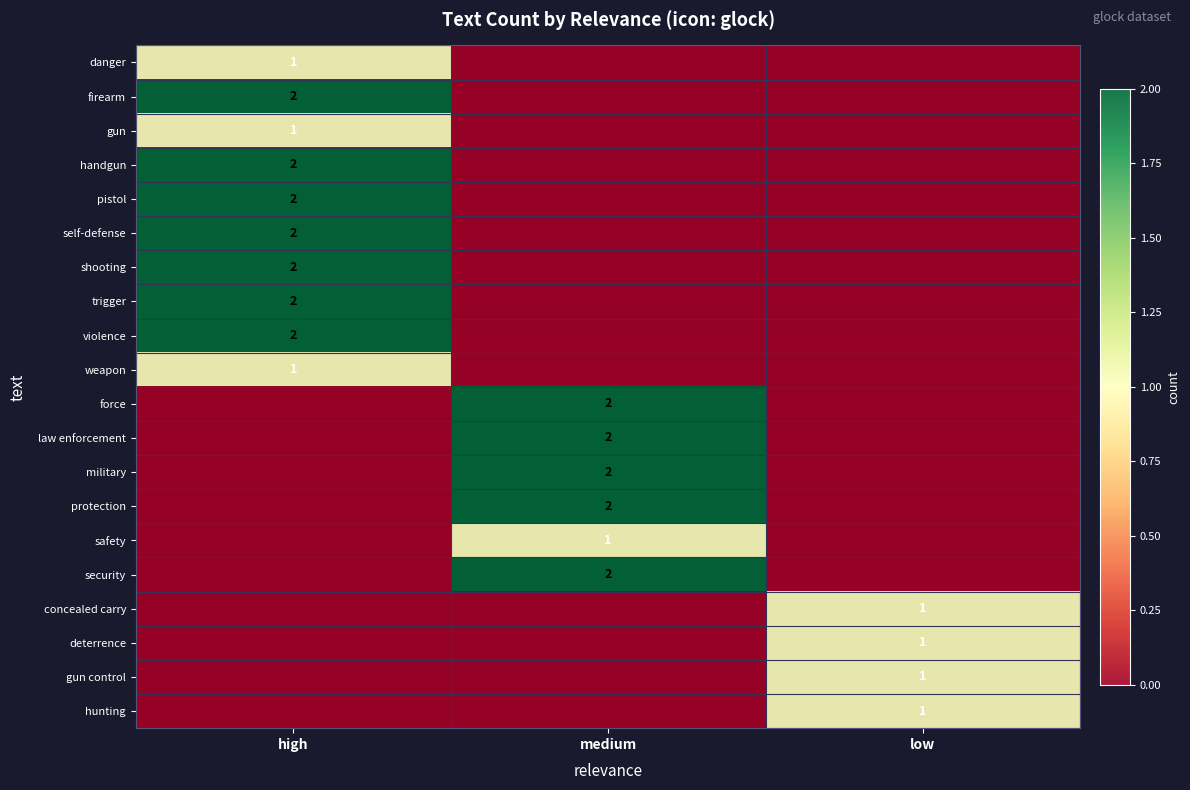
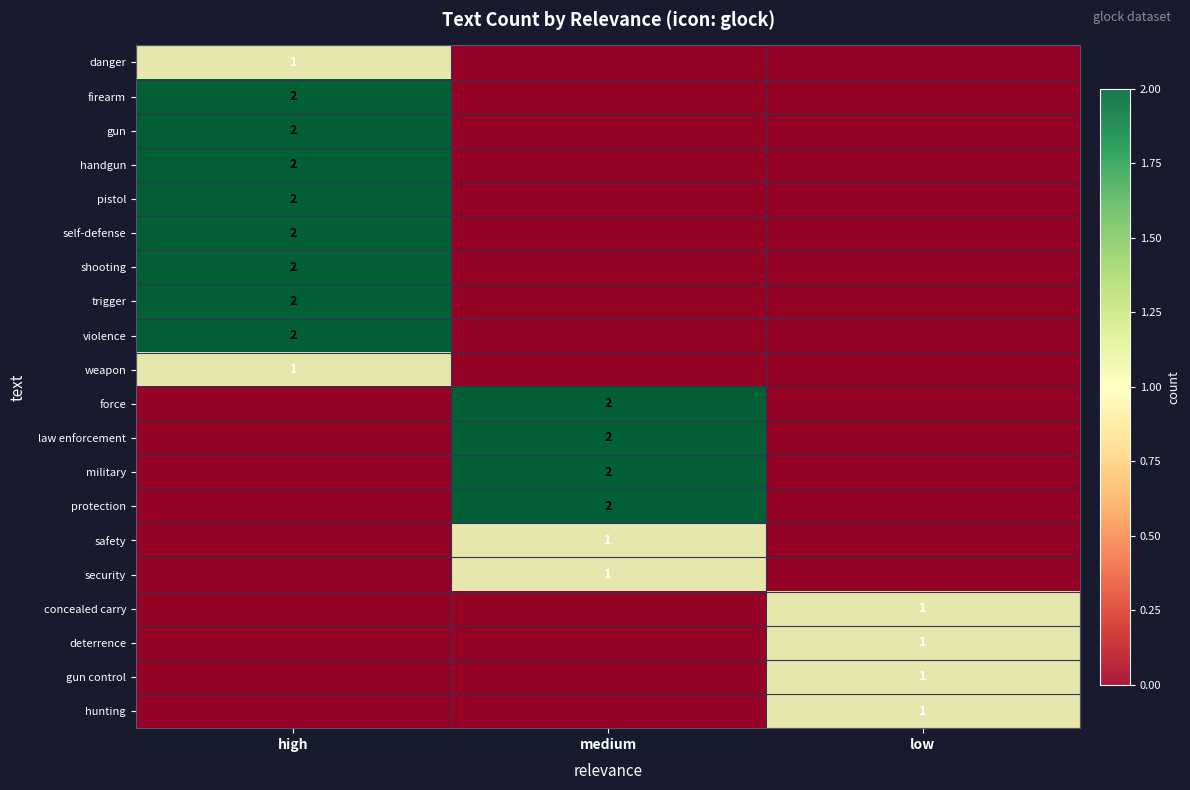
  {
    "danger": {
      "high": 1
    },
    "firearm": {
      "high": 2
    },
    "gun": {
-     "high": 1
+     "high": 2
    },
    "handgun": {
      "high": 2
    },
    "pistol": {
      "high": 2
    },
    "self-defense": {
      "high": 2
    },
    "shooting": {
      "high": 2
    },
    "trigger": {
      "high": 2
    },
    "violence": {
      "high": 2
    },
    "weapon": {
      "high": 1
    },
    "force": {
      "medium": 2
    },
    "law enforcement": {
      "medium": 2
    },
    "military": {
      "medium": 2
    },
    "protection": {
      "medium": 2
    },
    "safety": {
      "medium": 1
    },
    "security": {
-     "medium": 2
+     "medium": 1
    },
    "concealed carry": {
      "low": 1
    },
    "deterrence": {
      "low": 1
    },
    "gun control": {
      "low": 1
    },
    "hunting": {
      "low": 1
    }
  }
